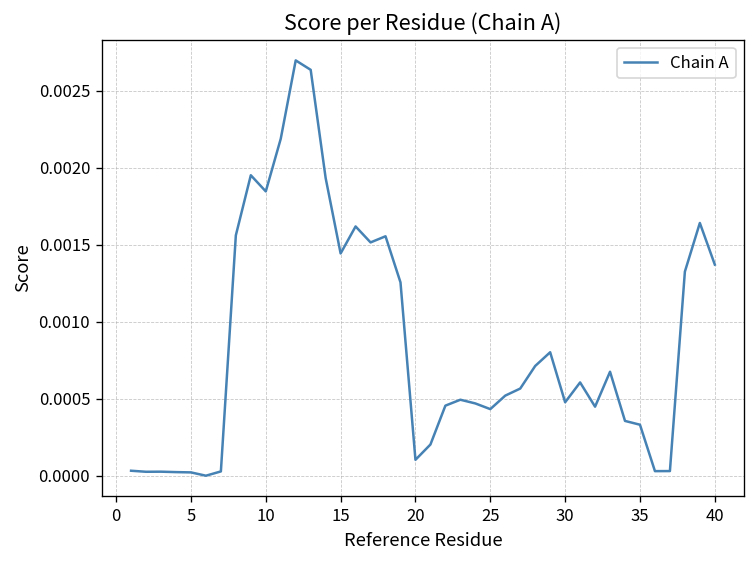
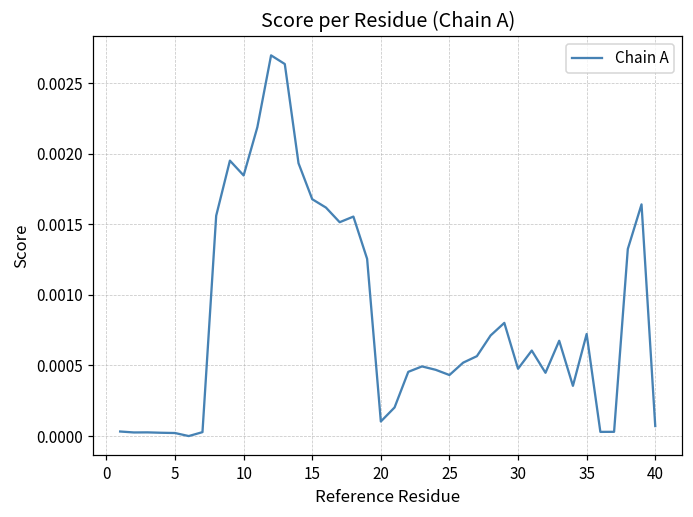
  {
    "5": 0.00002,
    "10": 0.00185,
-   "15": 0.00144,
+   "15": 0.00168,
    "20": 0.00010,
    "25": 0.00043,
    "30": 0.00048,
-   "35": 0.00033,
-   "40": 0.00137
+   "35": 0.00072,
+   "40": 0.00007
  }
